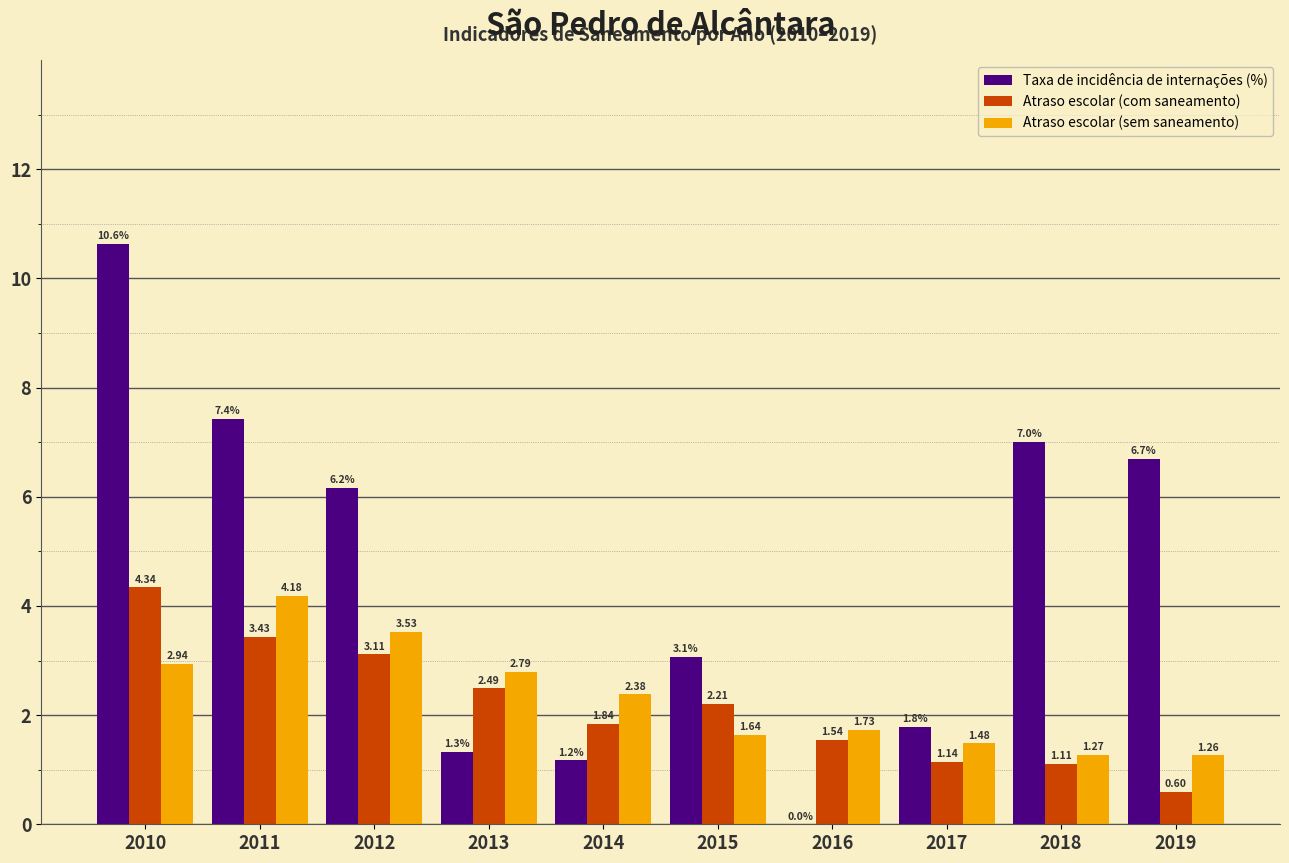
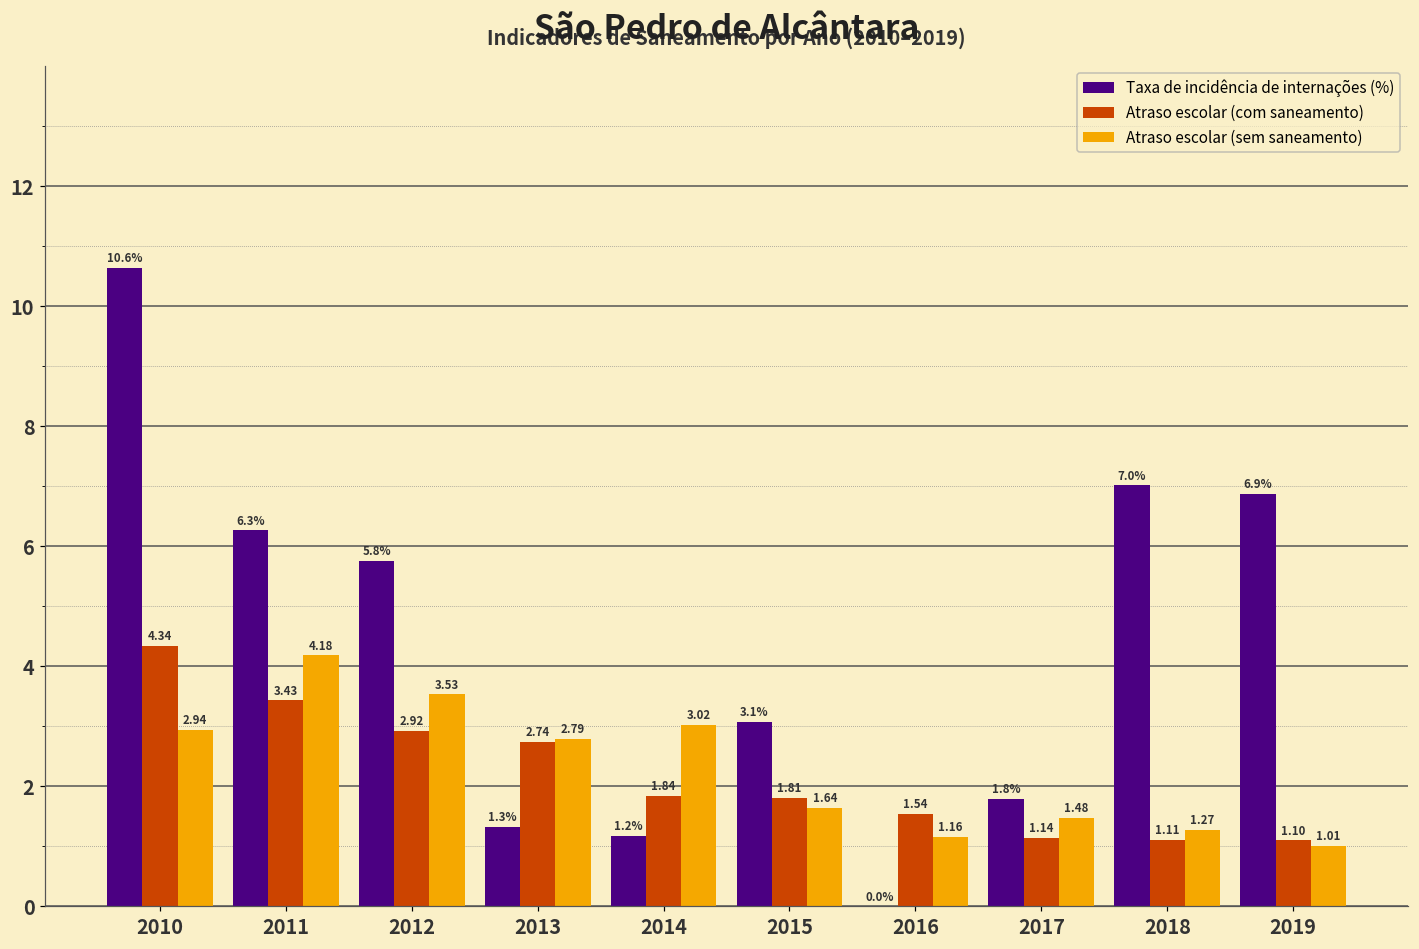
  {
    "Taxa de incidência de internações (%)": {
      "2010": "10.6%",
-     "2011": "7.4%",
-     "2012": "6.2%",
+     "2011": "6.3%",
+     "2012": "5.8%",
      "2013": "1.3%",
      "2014": "1.2%",
      "2015": "3.1%",
      "2016": "0.0%",
      "2017": "1.8%",
      "2018": "7.0%",
-     "2019": "6.7%"
+     "2019": "6.9%"
    },
    "Atraso escolar (com saneamento)": {
      "2010": "4.34",
      "2011": "3.43",
-     "2012": "3.11",
-     "2013": "2.49",
+     "2012": "2.92",
+     "2013": "2.74",
      "2014": "1.84",
-     "2015": "2.21",
+     "2015": "1.81",
      "2016": "1.54",
      "2017": "1.14",
      "2018": "1.11",
-     "2019": "0.60"
+     "2019": "1.10"
    },
    "Atraso escolar (sem saneamento)": {
      "2010": "2.94",
      "2011": "4.18",
      "2012": "3.53",
      "2013": "2.79",
-     "2014": "2.38",
+     "2014": "3.02",
      "2015": "1.64",
-     "2016": "1.73",
+     "2016": "1.16",
      "2017": "1.48",
      "2018": "1.27",
-     "2019": "1.26"
+     "2019": "1.01"
    }
  }
